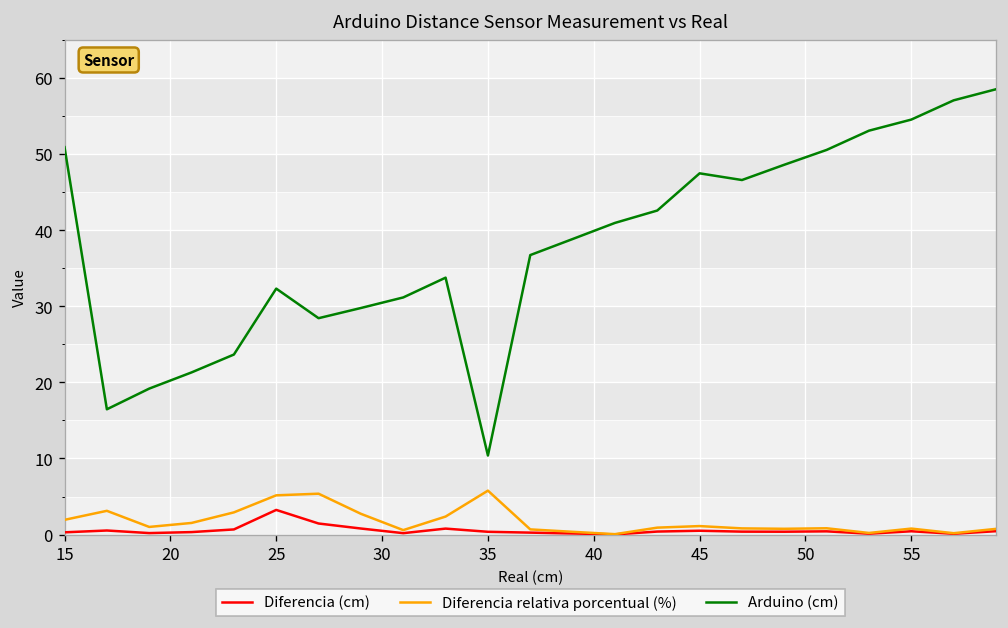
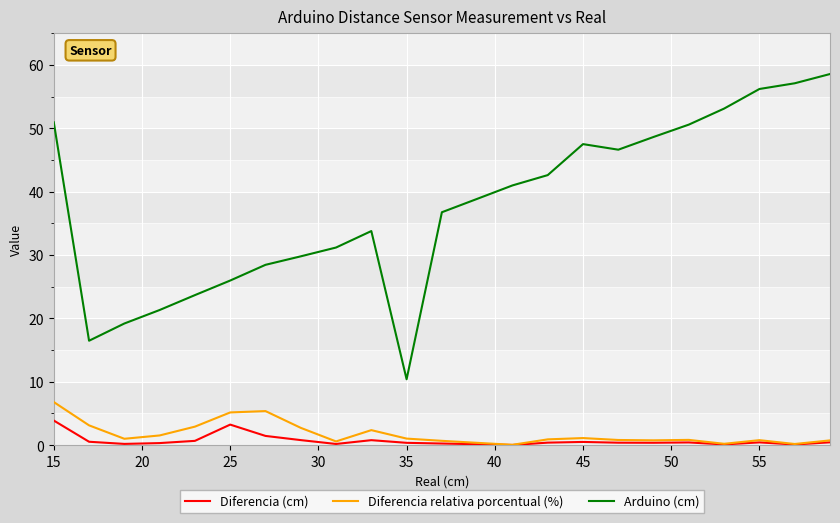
  {
    "Diferencia (cm)": {
-     "15": 0,
+     "15": 4,
      "25": 3,
      "35": 0,
      "45": 1
    },
    "Diferencia relativa porcentual (%)": {
-     "15": 2,
+     "15": 7,
      "25": 5,
-     "35": 6,
+     "35": 1,
      "45": 1
    },
    "Arduino (cm)": {
      "15": 51,
-     "25": 32,
+     "25": 26,
      "35": 10,
      "45": 48,
-     "55": 55
+     "55": 56
    }
  }
